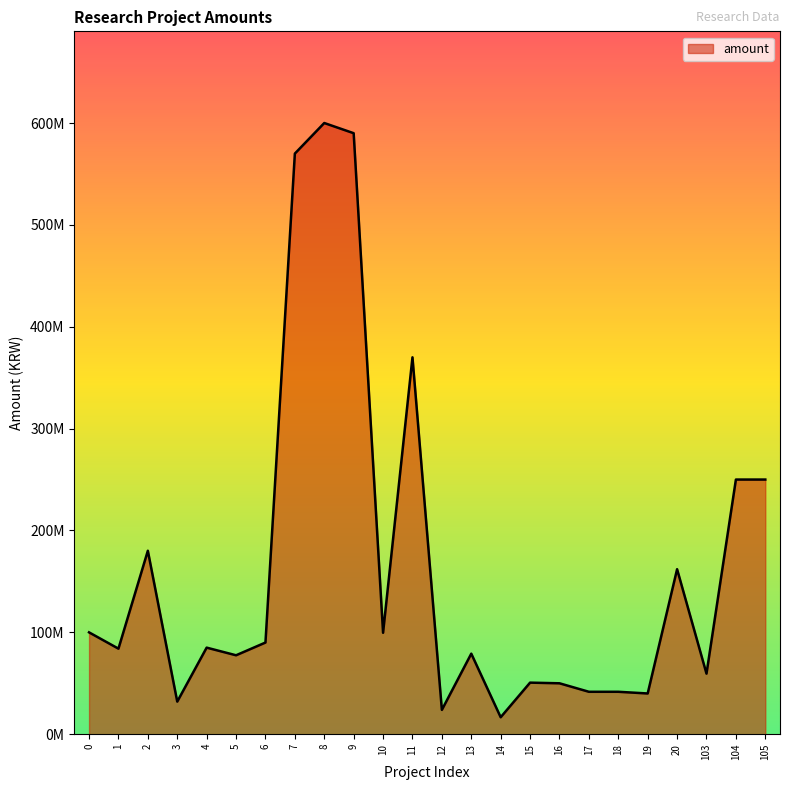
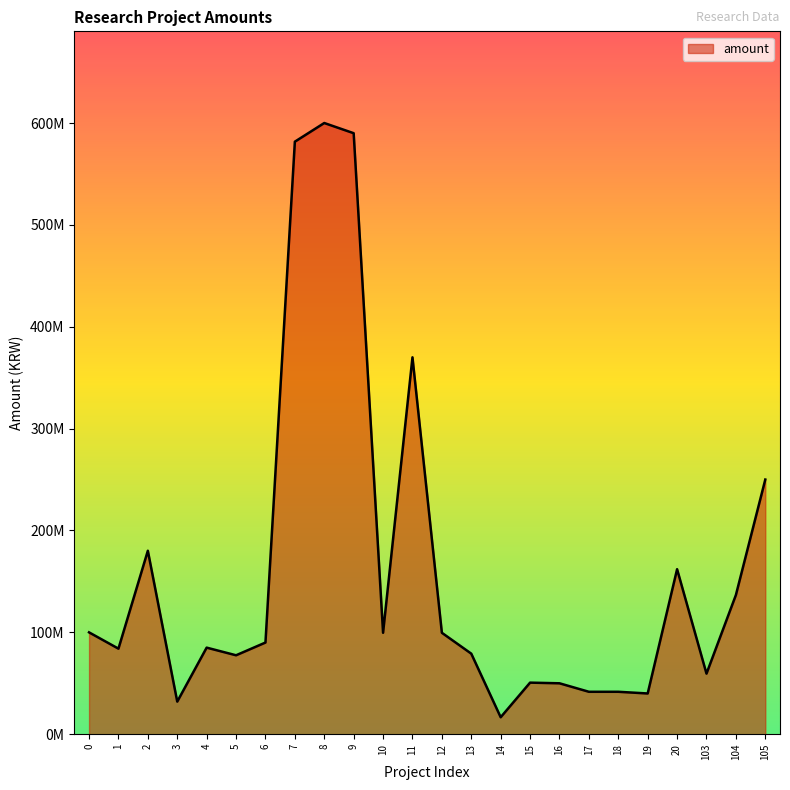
  {
    "0": 100000000,
    "1": 84000000,
    "2": 180000000,
    "3": 32000000,
    "4": 85000000,
    "5": 78000000,
    "6": 90000000,
-   "7": 570000000,
+   "7": 582000000,
    "8": 600000000,
    "9": 590000000,
    "10": 100000000,
    "11": 370000000,
-   "12": 24000000,
+   "12": 100000000,
    "13": 79000000,
    "14": 17000000,
    "15": 51000000,
    "16": 50000000,
    "17": 42000000,
    "18": 42000000,
    "19": 40000000,
    "20": 162000000,
    "103": 59000000,
-   "104": 250000000,
+   "104": 137000000,
    "105": 250000000
  }
